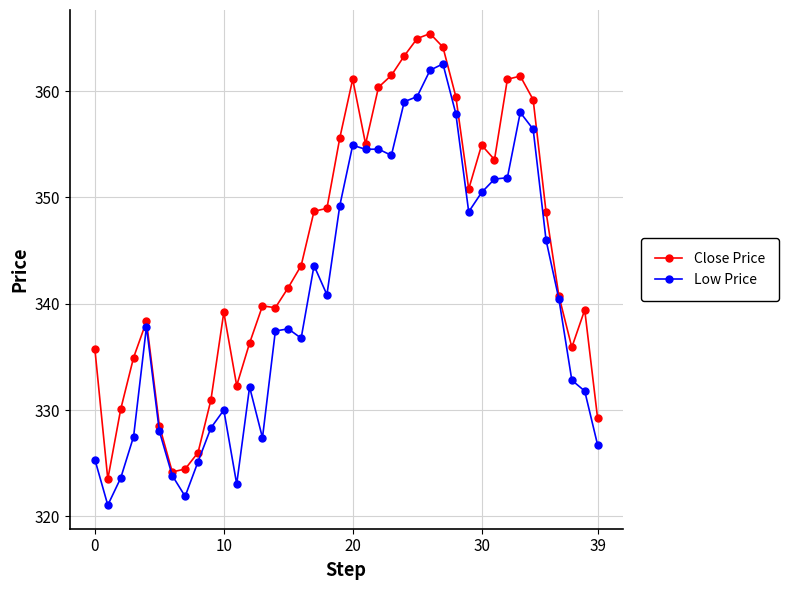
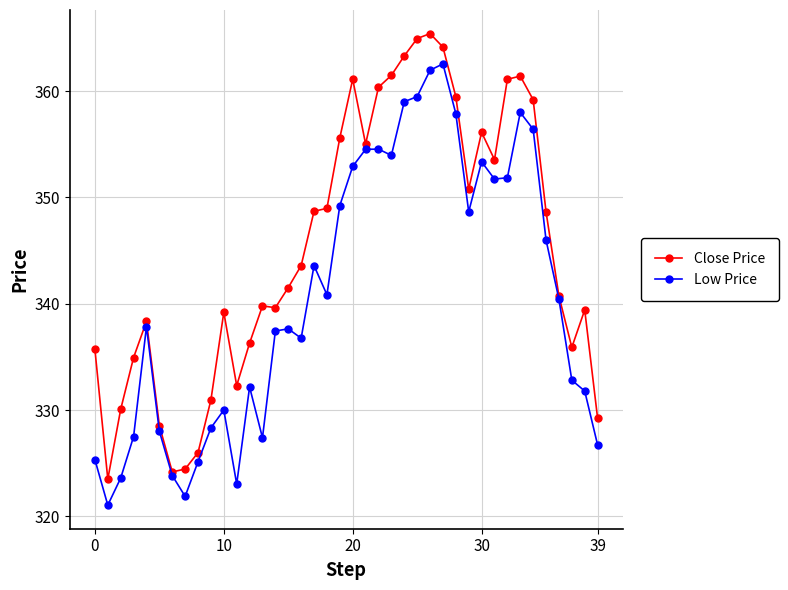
  {
    "Close Price": {
      "0": 335.7,
      "10": 339.2,
      "20": 361.1,
-     "30": 354.9,
+     "30": 356.1,
      "39": 329.2
    },
    "Low Price": {
      "0": 325.3,
      "10": 330.0,
-     "20": 354.9,
-     "30": 350.5,
+     "20": 352.9,
+     "30": 353.4,
      "39": 326.7
    }
  }
